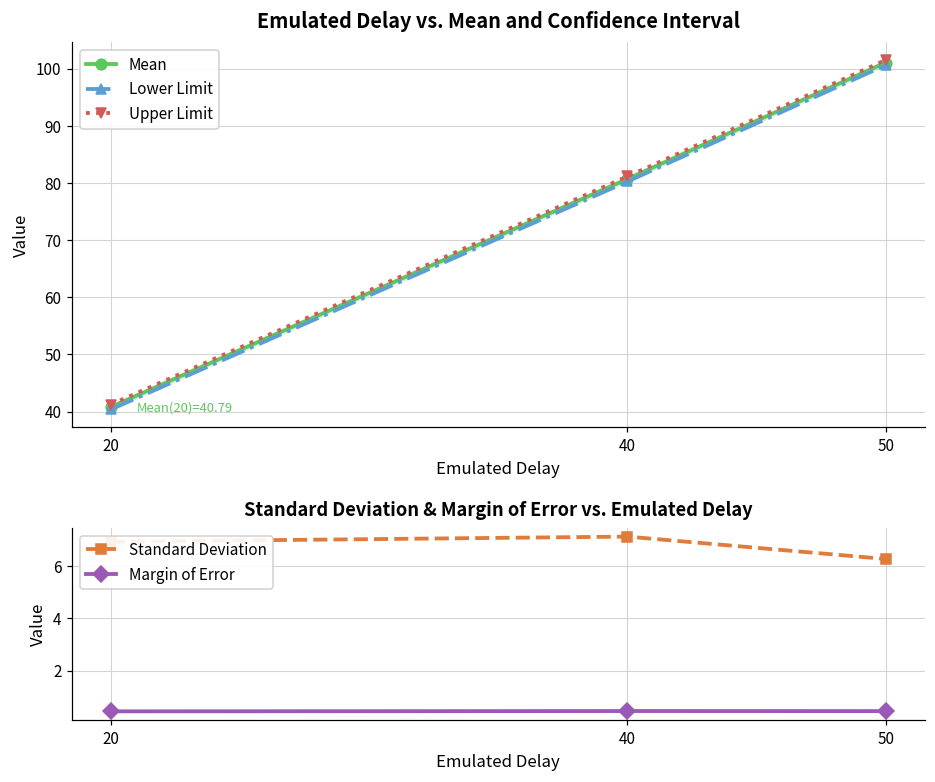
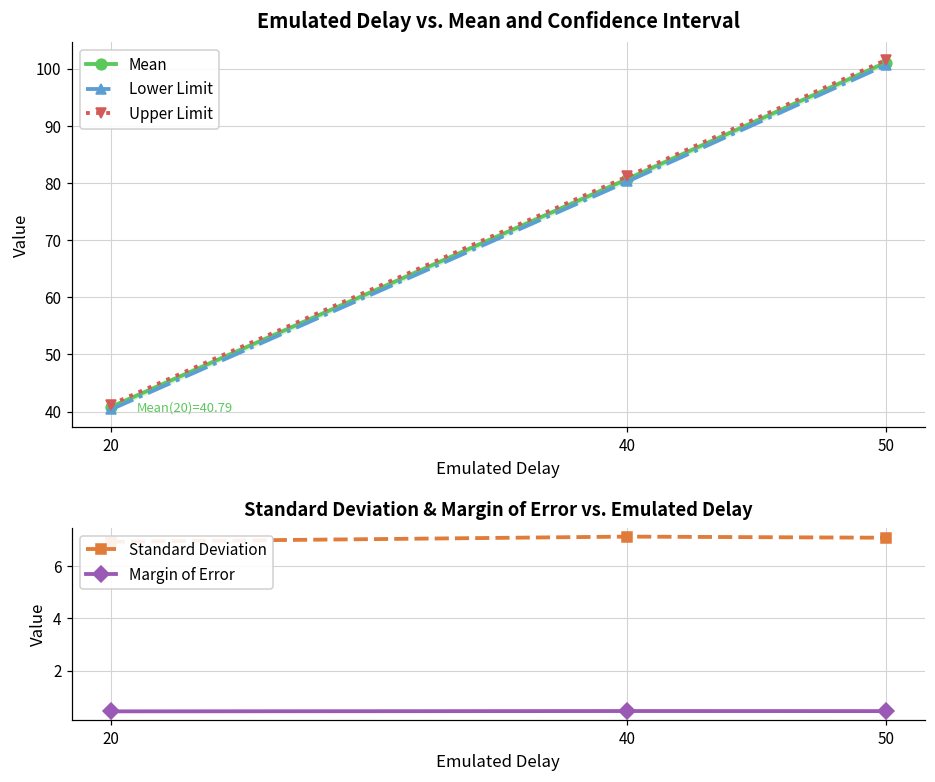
  {
    "Standard Deviation & Margin of Error vs. Emulated Delay": {
      "Standard Deviation": {
        "40": 7.1,
-       "50": 6.3
+       "50": 7.1
      },
      "Margin of Error": {
        "20": 0.4,
        "40": 0.4,
        "50": 0.4
      }
    }
  }
